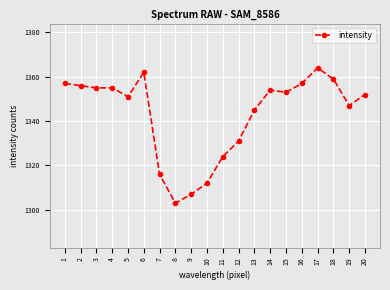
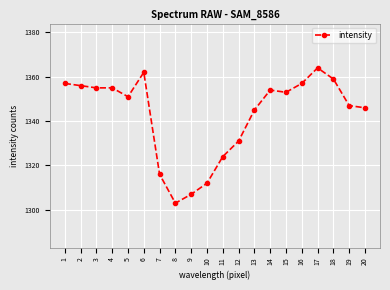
  {
    "1": 1357,
    "2": 1356,
    "3": 1355,
    "4": 1355,
    "5": 1351,
    "6": 1362,
    "7": 1316,
    "8": 1303,
    "9": 1307,
    "10": 1312,
    "11": 1324,
    "12": 1331,
    "13": 1345,
    "14": 1354,
    "15": 1353,
    "16": 1357,
    "17": 1364,
    "18": 1359,
    "19": 1347,
-   "20": 1352
+   "20": 1346
  }
